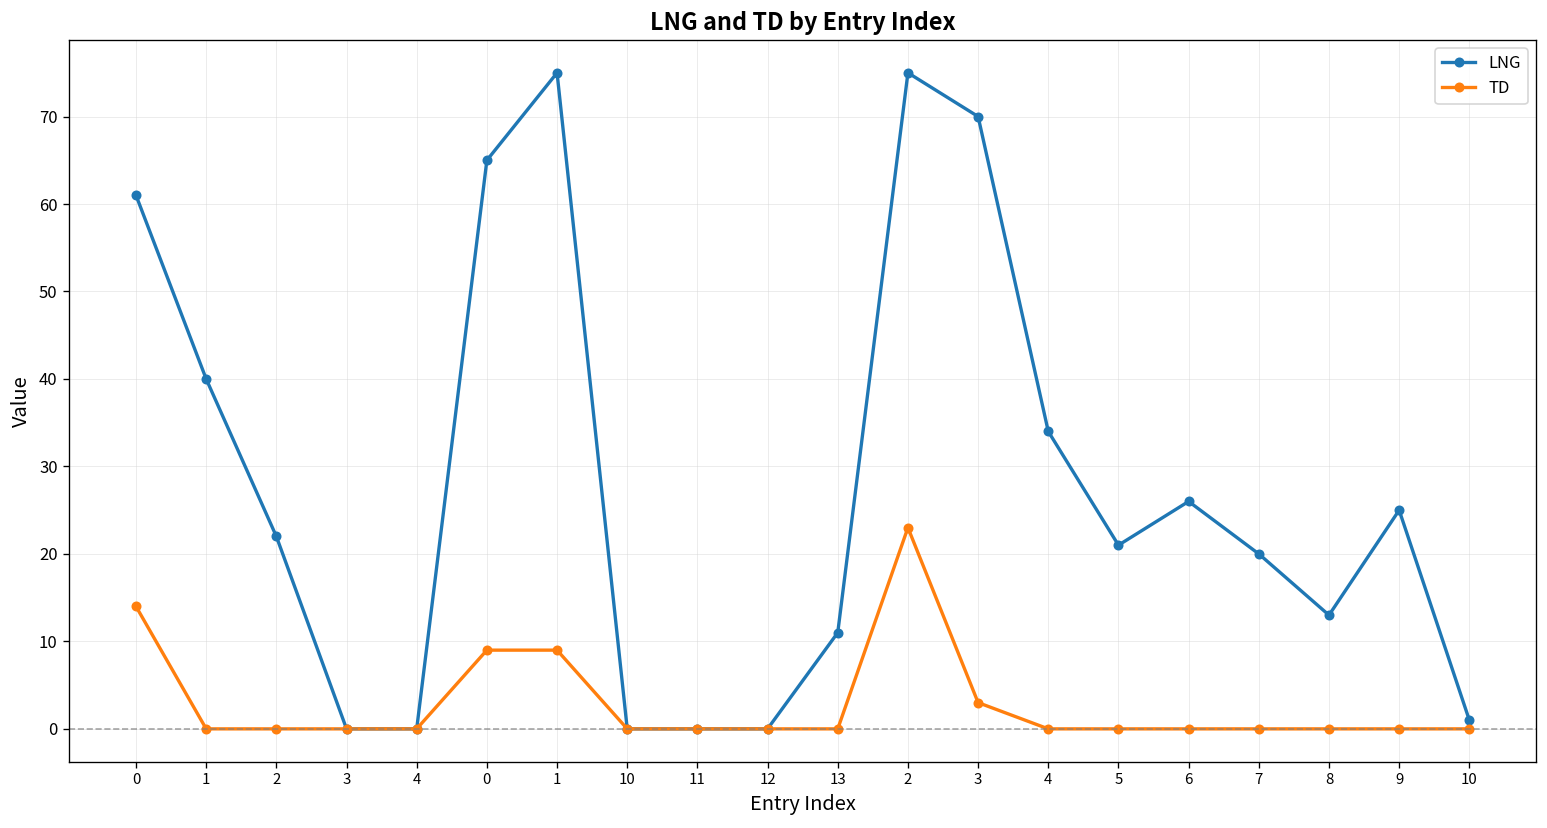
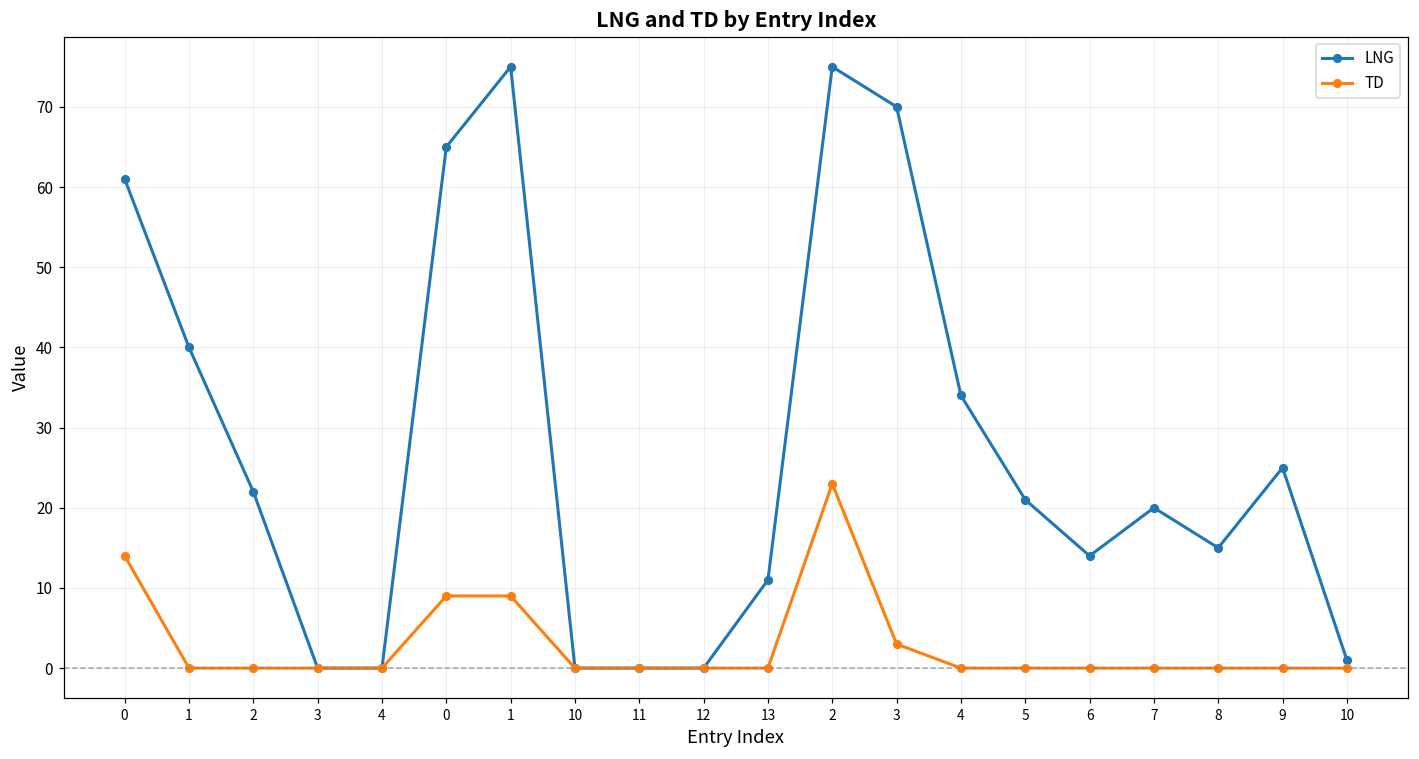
  {
    "LNG": {
      "13": 11,
      "5": 21,
-     "6": 26,
+     "6": 14,
      "7": 20,
-     "8": 13,
+     "8": 15,
      "9": 25
    },
    "TD": {
      "13": 0,
      "5": 0,
      "6": 0,
      "7": 0,
      "8": 0,
      "9": 0
    }
  }
